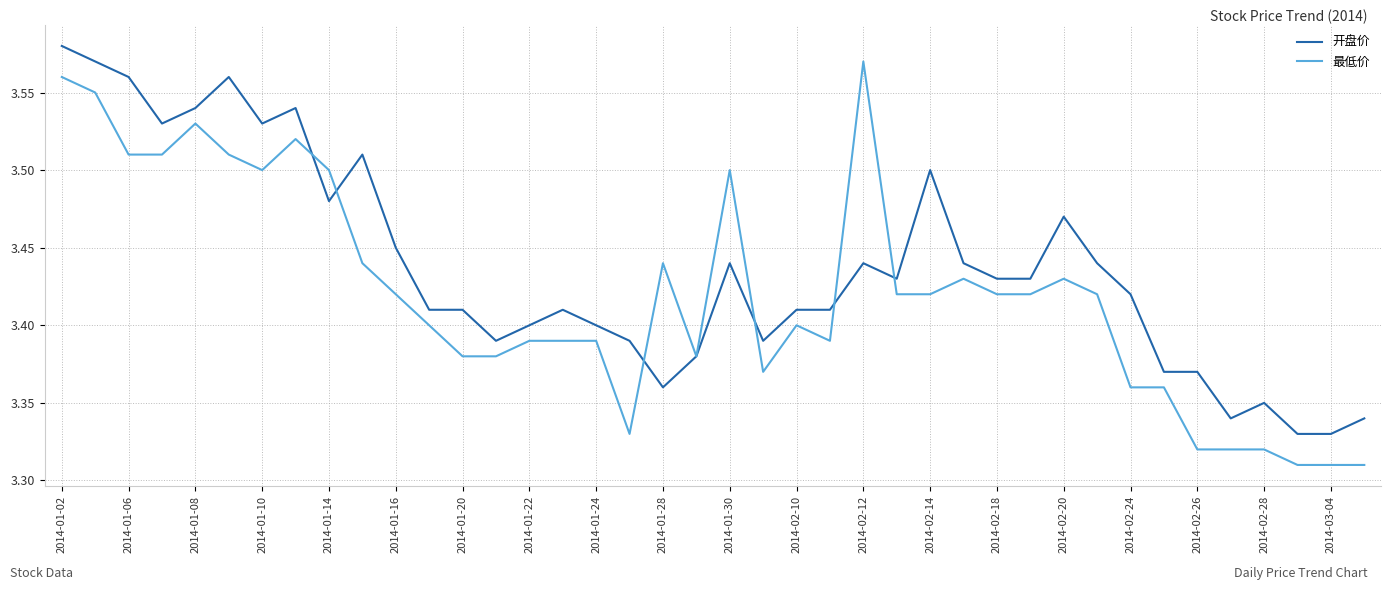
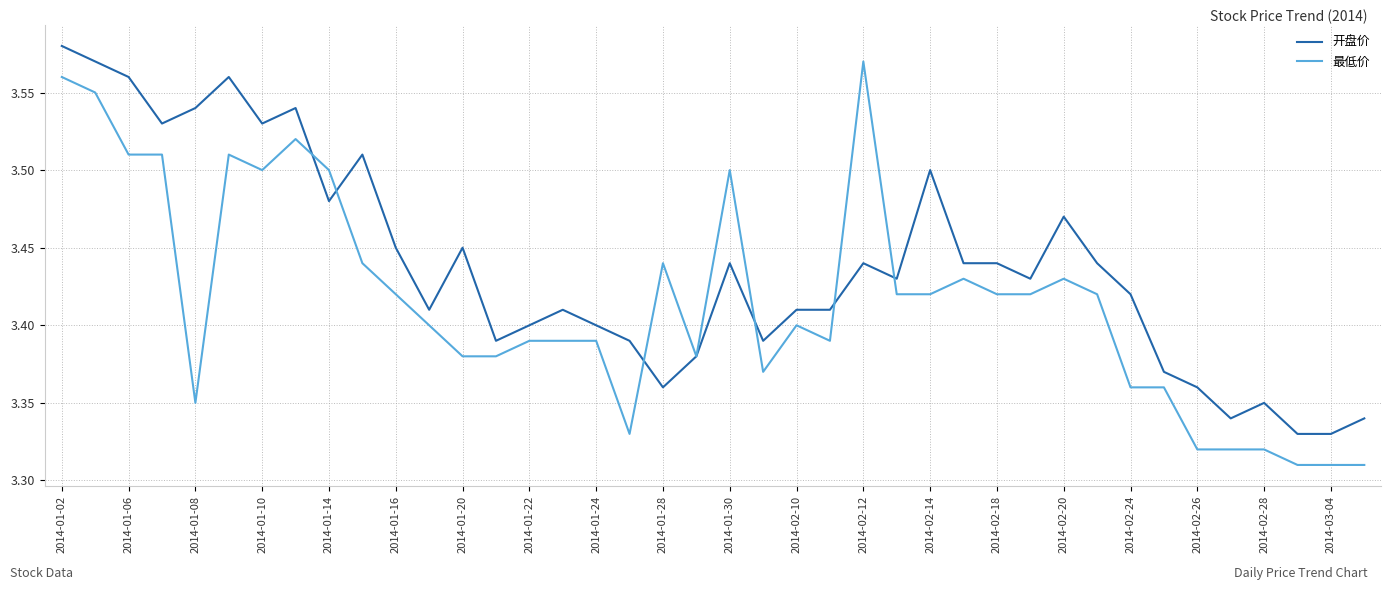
  {
    "开盘价": {
      "2014-01-02": 3.58,
      "2014-01-06": 3.56,
      "2014-01-08": 3.54,
      "2014-01-10": 3.53,
      "2014-01-14": 3.48,
      "2014-01-16": 3.45,
-     "2014-01-20": 3.41,
+     "2014-01-20": 3.45,
      "2014-01-22": 3.40,
      "2014-01-24": 3.40,
      "2014-01-28": 3.36,
      "2014-01-30": 3.44,
      "2014-02-10": 3.41,
      "2014-02-12": 3.44,
      "2014-02-14": 3.50,
-     "2014-02-18": 3.43,
+     "2014-02-18": 3.44,
      "2014-02-20": 3.47,
      "2014-02-24": 3.42,
-     "2014-02-26": 3.37,
+     "2014-02-26": 3.36,
      "2014-02-28": 3.35,
      "2014-03-04": 3.33
    },
    "最低价": {
      "2014-01-02": 3.56,
      "2014-01-06": 3.51,
-     "2014-01-08": 3.53,
+     "2014-01-08": 3.35,
      "2014-01-10": 3.50,
      "2014-01-14": 3.50,
      "2014-01-16": 3.42,
      "2014-01-20": 3.38,
      "2014-01-22": 3.39,
      "2014-01-24": 3.39,
      "2014-01-28": 3.44,
      "2014-01-30": 3.50,
      "2014-02-10": 3.40,
      "2014-02-12": 3.57,
      "2014-02-14": 3.42,
      "2014-02-18": 3.42,
      "2014-02-20": 3.43,
      "2014-02-24": 3.36,
      "2014-02-26": 3.32,
      "2014-02-28": 3.32,
      "2014-03-04": 3.31
    }
  }
